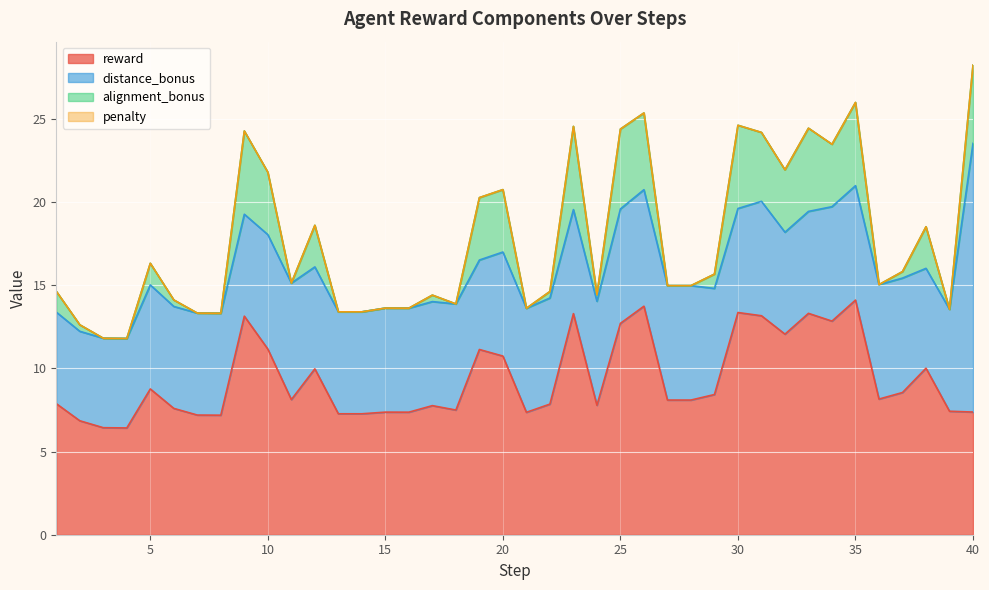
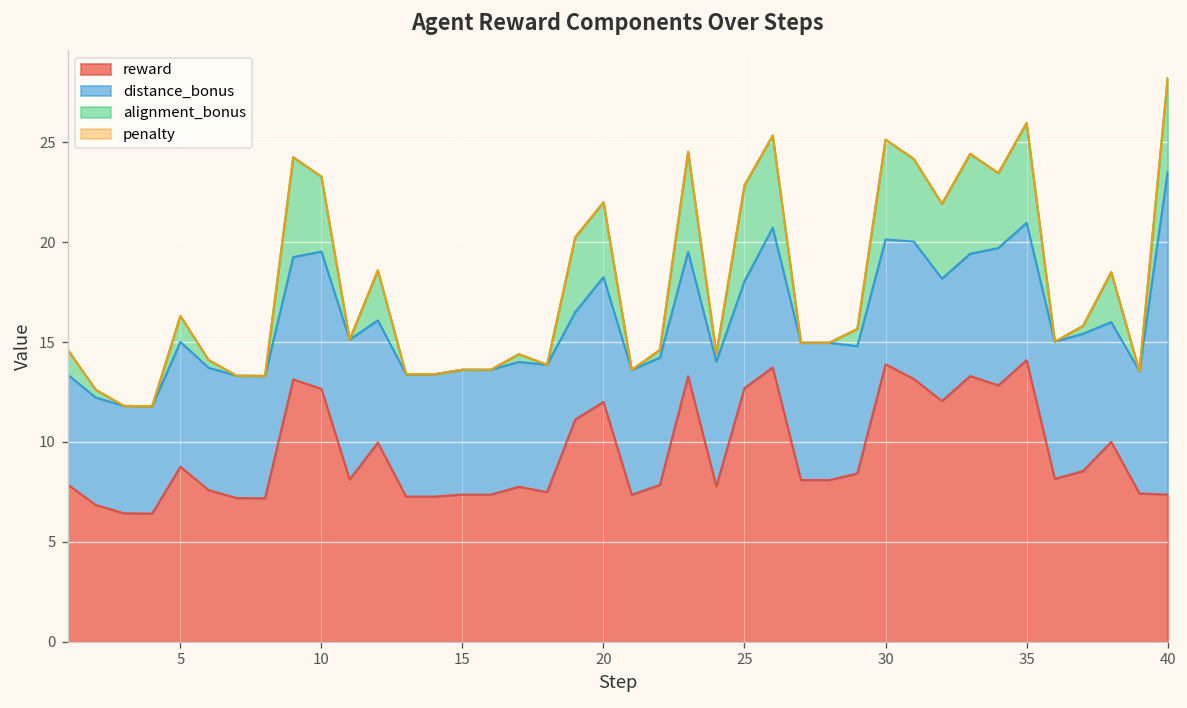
  {
    "reward": {
      "5": 8.8,
-     "10": 11.2,
+     "10": 12.7,
      "15": 7.4,
-     "20": 10.7,
+     "20": 12.0,
      "25": 12.7,
-     "30": 13.4,
+     "30": 13.9,
      "35": 14.1,
      "40": 7.4
    },
    "distance_bonus": {
      "5": 6.3,
      "10": 6.9,
      "20": 6.3,
-     "25": 6.9,
+     "25": 5.4,
      "30": 6.3,
      "35": 6.9,
      "40": 16.1
    }
  }
